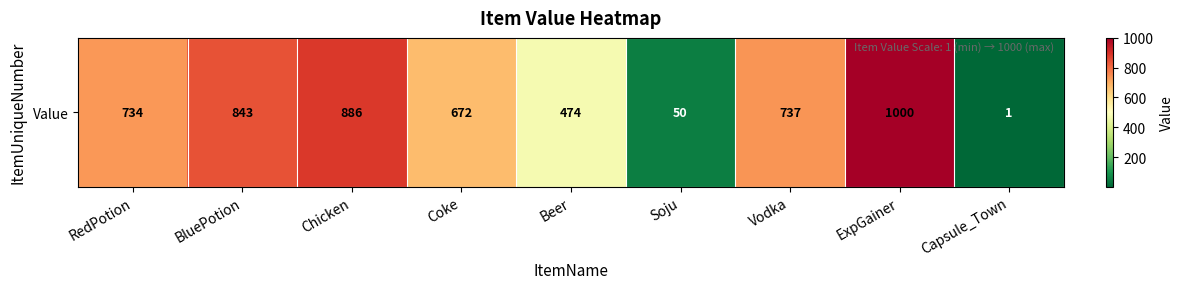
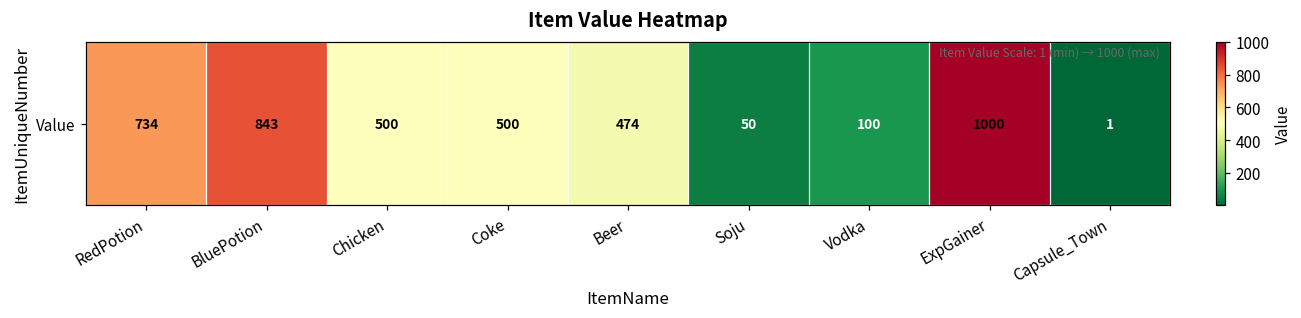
  {
    "Value": {
      "RedPotion": 734,
      "BluePotion": 843,
-     "Chicken": 886,
-     "Coke": 672,
+     "Chicken": 500,
+     "Coke": 500,
      "Beer": 474,
      "Soju": 50,
-     "Vodka": 737,
+     "Vodka": 100,
      "Capsule_Town": 1
    }
  }
